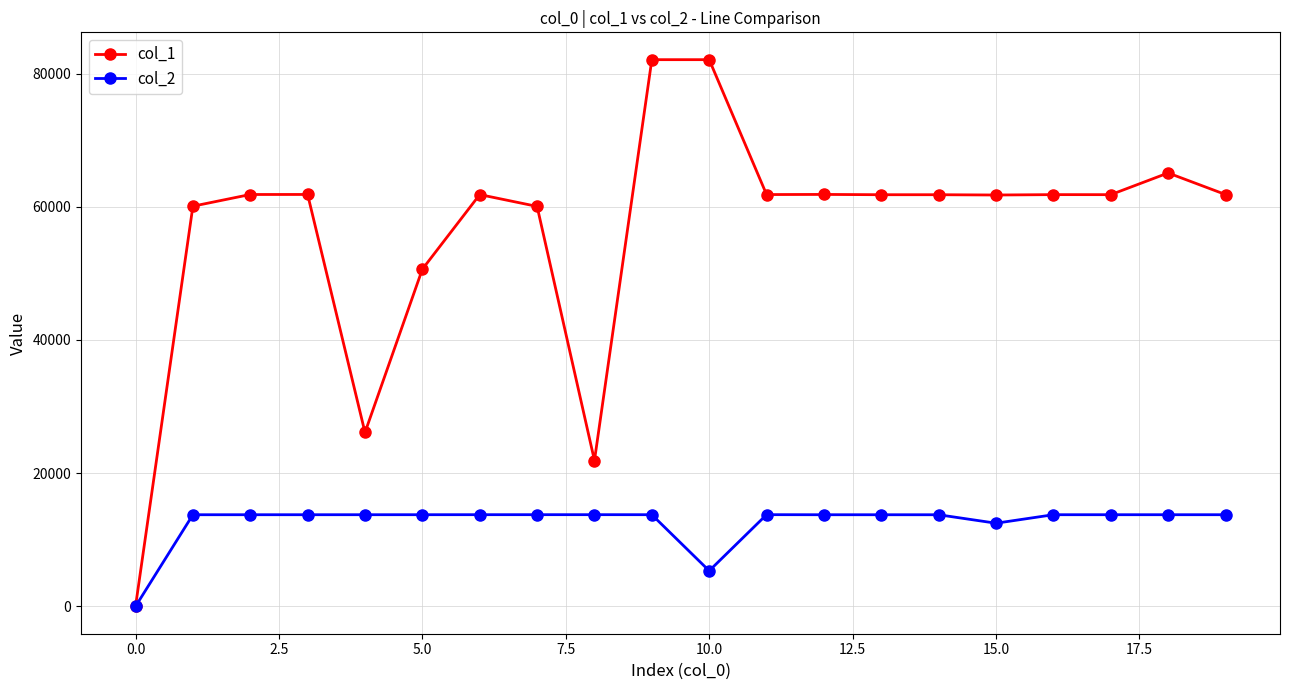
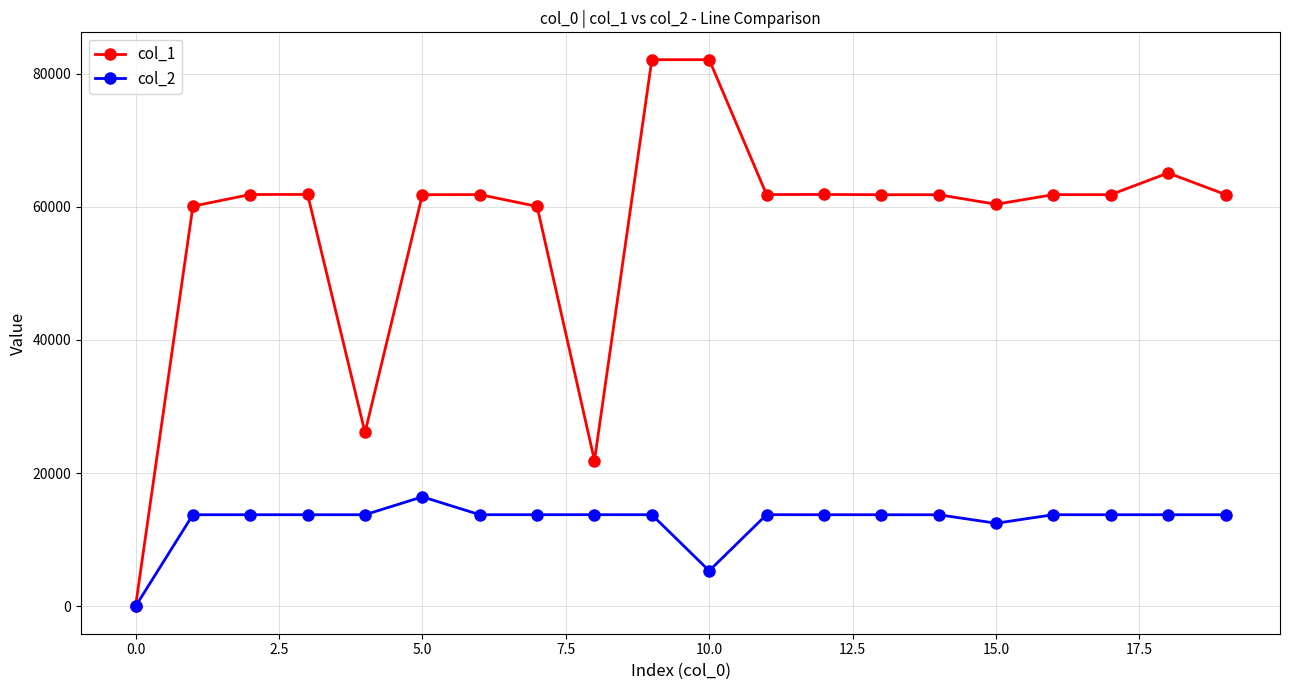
  {
    "col_1": {
-     "5.0": 51000,
+     "5.0": 62000,
      "10.0": 82000,
-     "15.0": 62000
+     "15.0": 60000
    },
    "col_2": {
-     "5.0": 14000,
+     "5.0": 16000,
      "10.0": 5000,
      "15.0": 12000
    }
  }
